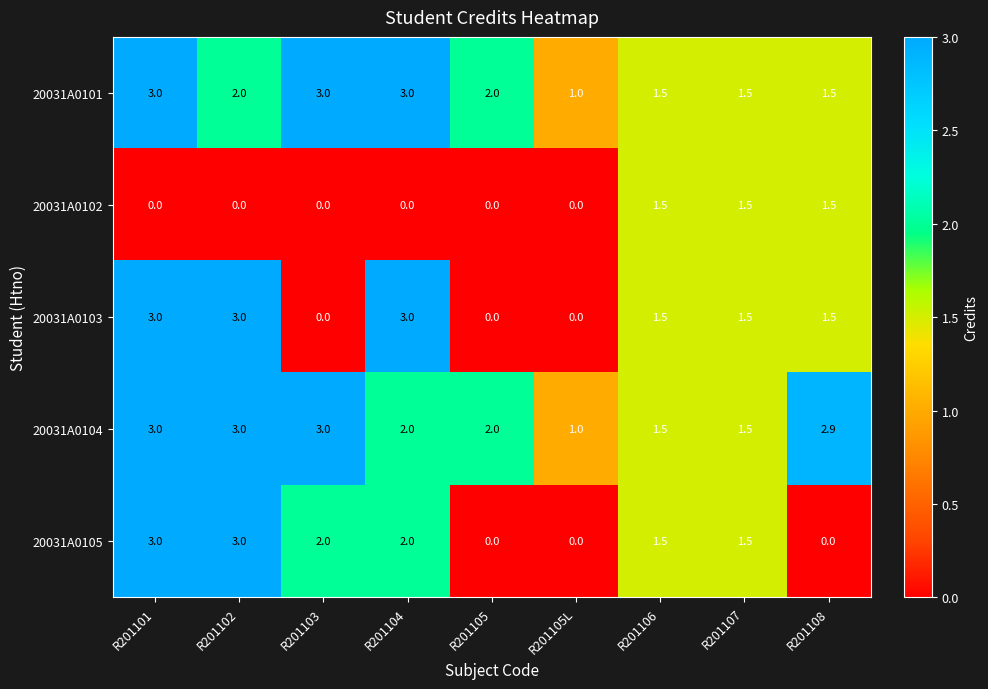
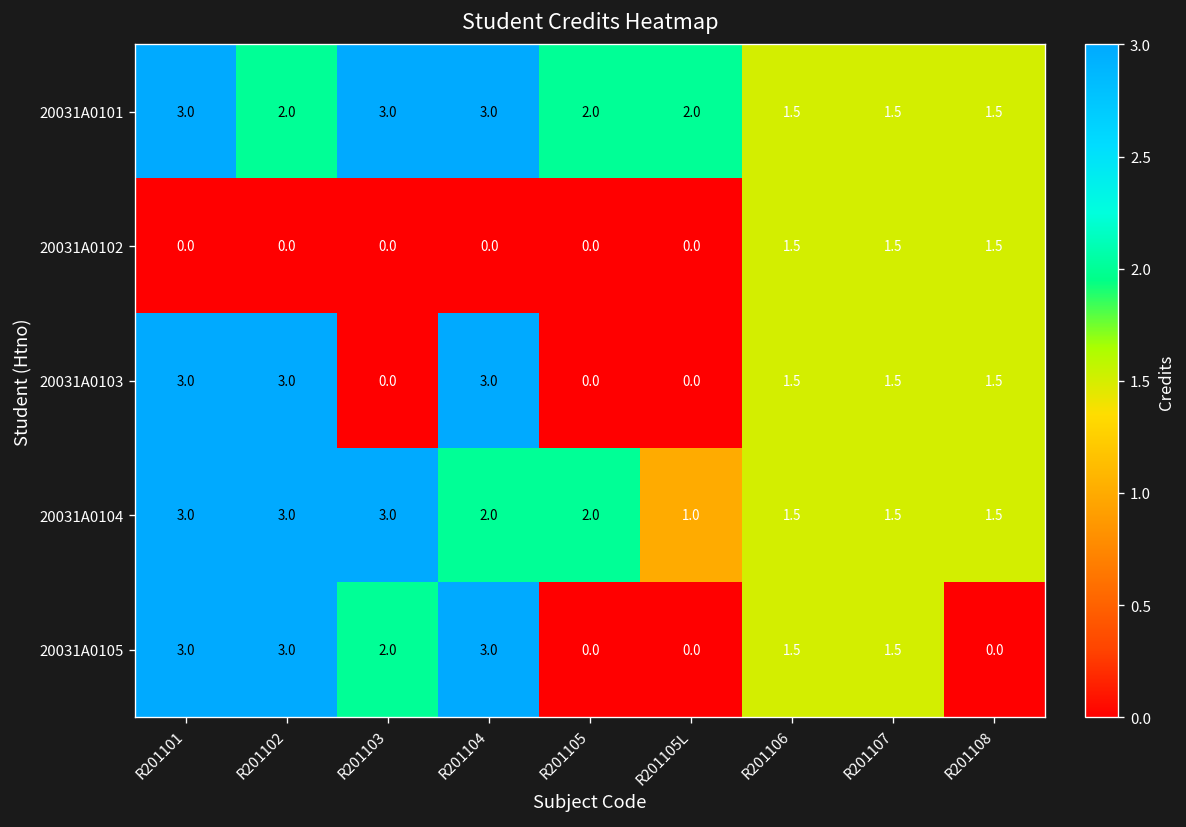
  {
    "20031A0101": {
      "R201101": 3.0,
      "R201102": 2.0,
      "R201103": 3.0,
      "R201104": 3.0,
      "R201105": 2.0,
-     "R201105L": 1.0,
+     "R201105L": 2.0,
      "R201106": 1.5,
      "R201107": 1.5,
      "R201108": 1.5
    },
    "20031A0102": {
      "R201101": 0.0,
      "R201102": 0.0,
      "R201103": 0.0,
      "R201104": 0.0,
      "R201105": 0.0,
      "R201105L": 0.0,
      "R201106": 1.5,
      "R201107": 1.5,
      "R201108": 1.5
    },
    "20031A0103": {
      "R201101": 3.0,
      "R201102": 3.0,
      "R201103": 0.0,
      "R201104": 3.0,
      "R201105": 0.0,
      "R201105L": 0.0,
      "R201106": 1.5,
      "R201107": 1.5,
      "R201108": 1.5
    },
    "20031A0104": {
      "R201101": 3.0,
      "R201102": 3.0,
      "R201103": 3.0,
      "R201104": 2.0,
      "R201105": 2.0,
      "R201105L": 1.0,
      "R201106": 1.5,
      "R201107": 1.5,
-     "R201108": 2.9
+     "R201108": 1.5
    },
    "20031A0105": {
      "R201101": 3.0,
      "R201102": 3.0,
      "R201103": 2.0,
-     "R201104": 2.0,
+     "R201104": 3.0,
      "R201105": 0.0,
      "R201105L": 0.0,
      "R201106": 1.5,
      "R201107": 1.5,
      "R201108": 0.0
    }
  }
